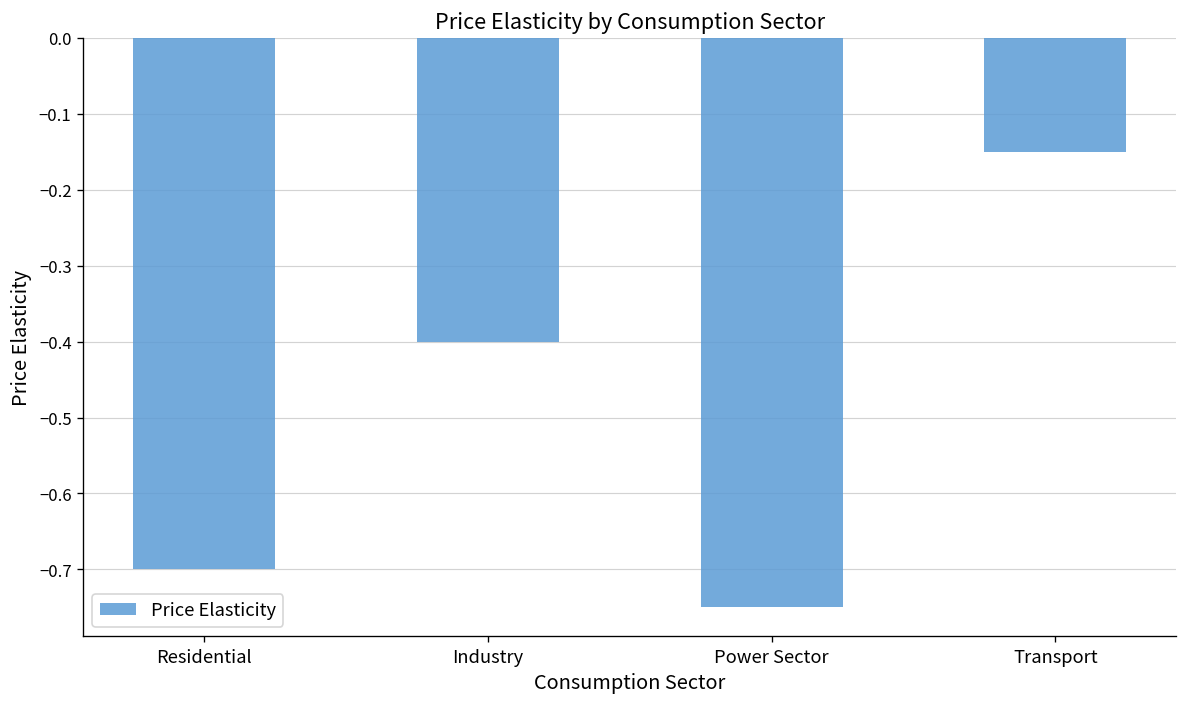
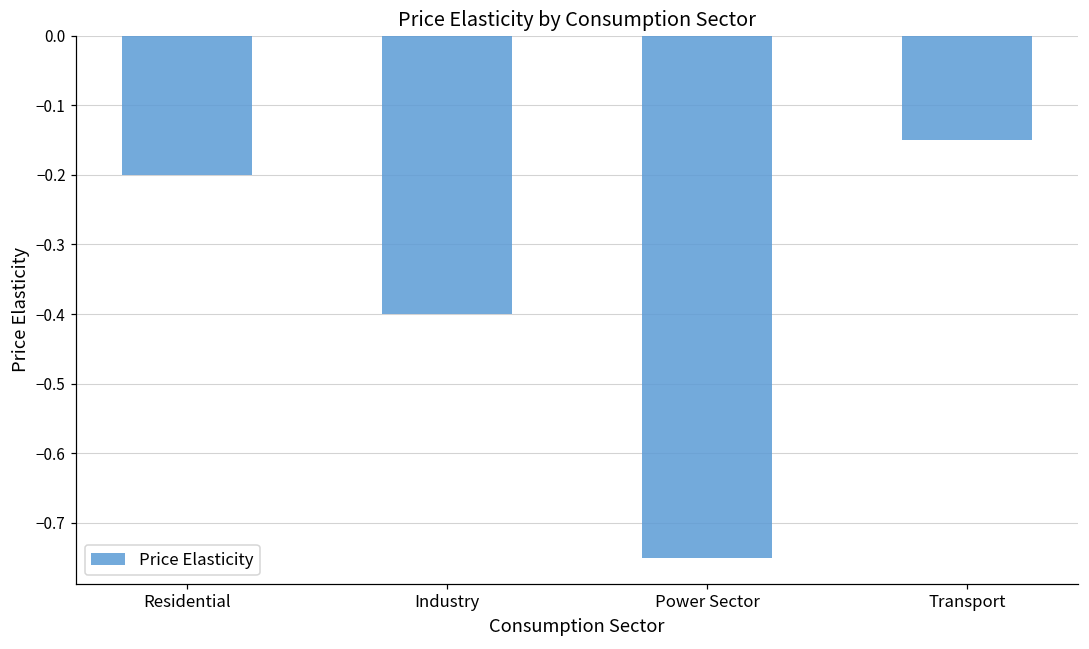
  {
-   "Residential": -0.7,
+   "Residential": -0.2,
    "Industry": -0.4,
    "Power Sector": -0.75,
    "Transport": -0.15
  }
